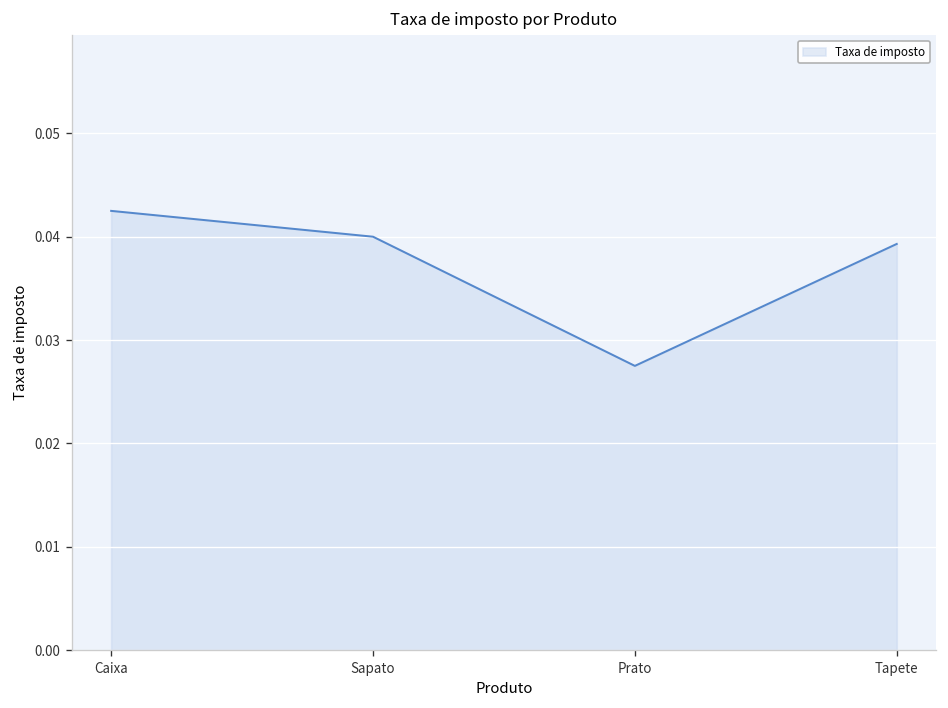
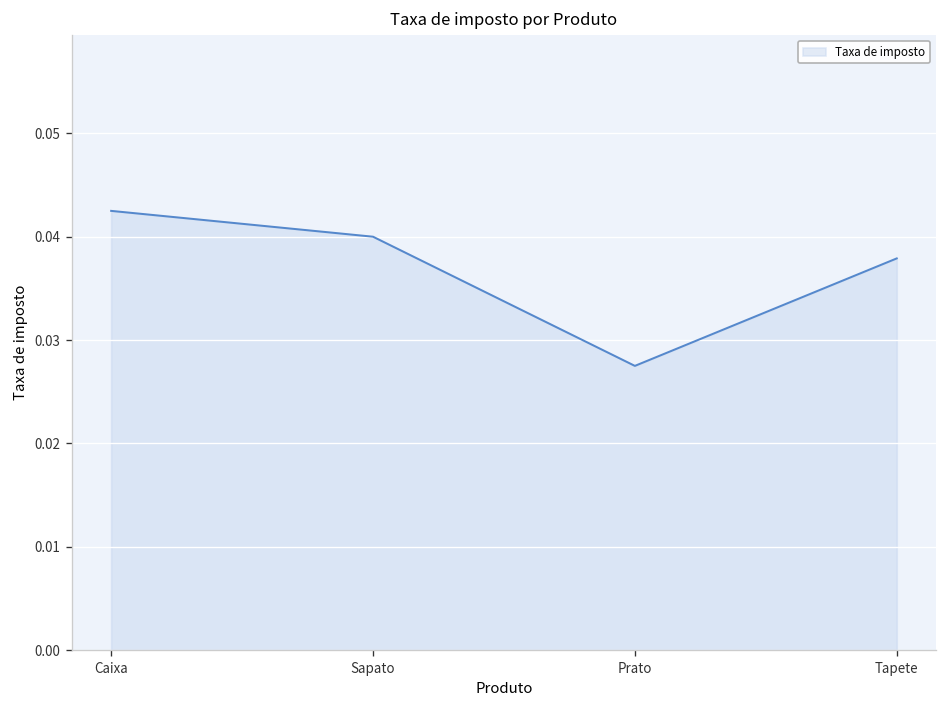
  {
    "Caixa": 0.043,
    "Sapato": 0.040,
    "Prato": 0.028,
-   "Tapete": 0.039
+   "Tapete": 0.038
  }
